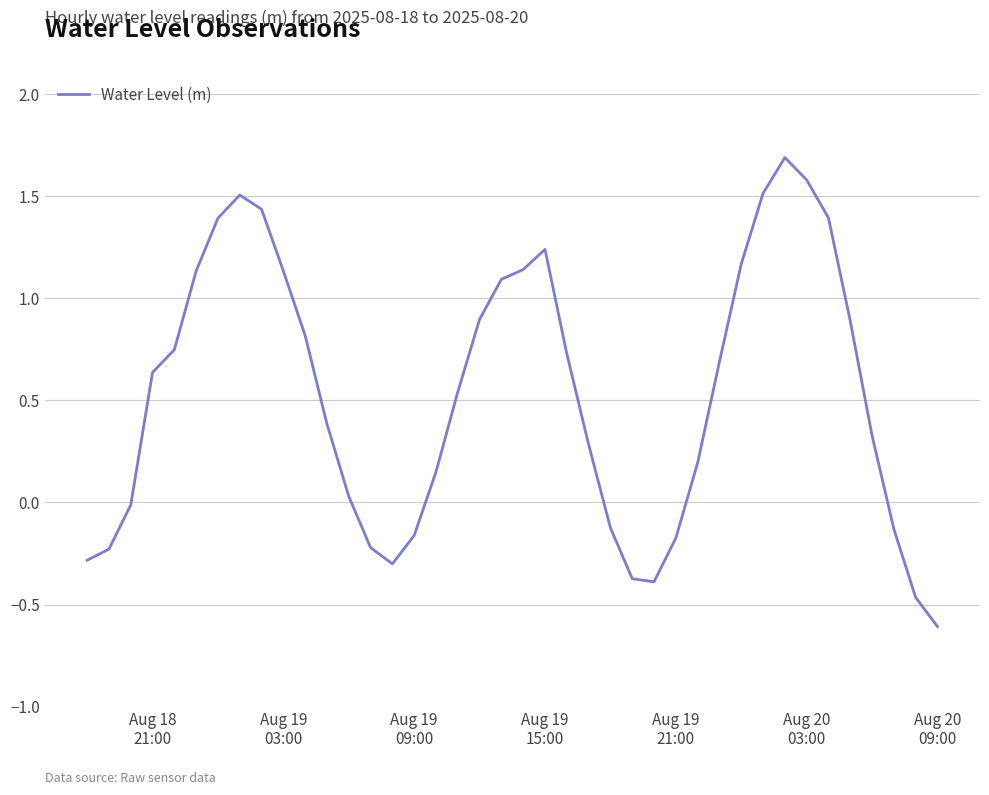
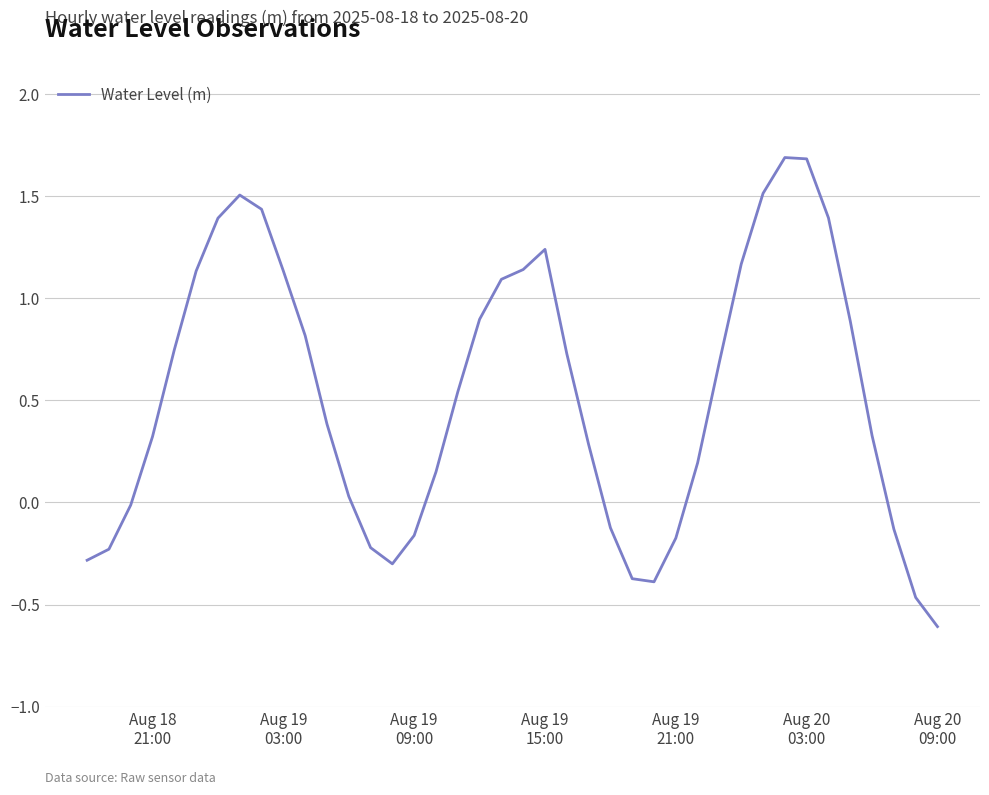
  {
-   "Aug 18 21:00": 0.64,
+   "Aug 18 21:00": 0.32,
    "Aug 19 03:00": 1.13,
    "Aug 19 09:00": -0.16,
    "Aug 19 15:00": 1.24,
    "Aug 19 21:00": -0.17,
-   "Aug 20 03:00": 1.58,
+   "Aug 20 03:00": 1.68,
    "Aug 20 09:00": -0.61
  }
